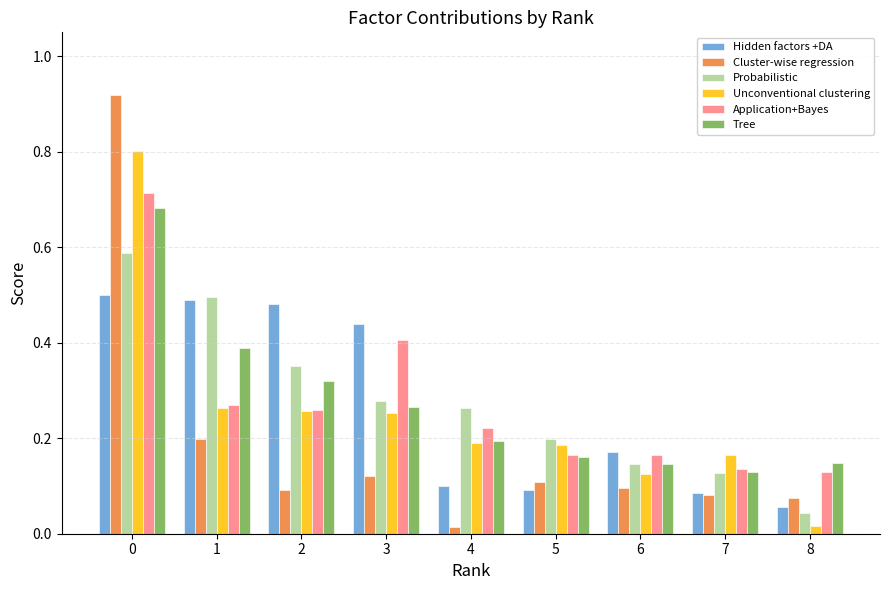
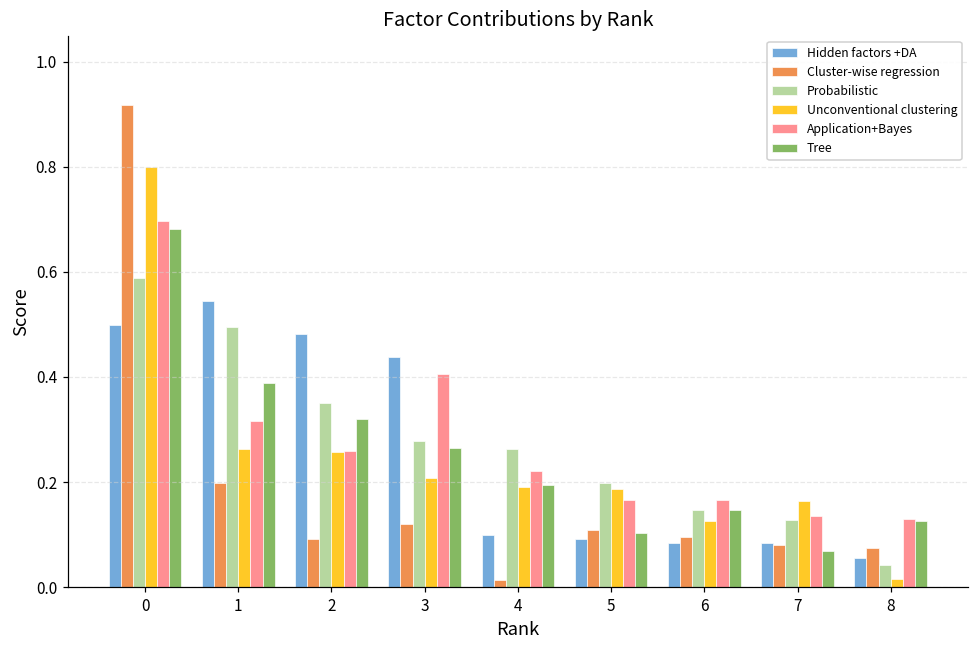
  {
    "Hidden factors +DA": {
      "0": 0.50,
-     "1": 0.49,
+     "1": 0.54,
      "2": 0.48,
      "3": 0.44,
      "4": 0.10,
      "5": 0.09,
-     "6": 0.17,
+     "6": 0.08,
      "7": 0.08,
      "8": 0.06
    },
    "Cluster-wise regression": {
      "0": 0.92,
      "1": 0.20,
      "2": 0.09,
      "3": 0.12,
      "4": 0.01,
      "5": 0.11,
      "6": 0.10,
      "7": 0.08,
      "8": 0.08
    },
    "Probabilistic": {
      "0": 0.59,
      "1": 0.50,
      "2": 0.35,
      "3": 0.28,
      "4": 0.26,
      "5": 0.20,
      "6": 0.15,
      "7": 0.13,
      "8": 0.04
    },
    "Unconventional clustering": {
      "0": 0.80,
      "1": 0.26,
      "2": 0.26,
-     "3": 0.25,
+     "3": 0.21,
      "4": 0.19,
      "5": 0.19,
      "6": 0.13,
      "7": 0.16,
      "8": 0.02
    },
    "Application+Bayes": {
-     "0": 0.71,
-     "1": 0.27,
+     "0": 0.70,
+     "1": 0.32,
      "2": 0.26,
      "3": 0.40,
      "4": 0.22,
      "5": 0.17,
      "6": 0.17,
      "7": 0.14,
      "8": 0.13
    },
    "Tree": {
      "0": 0.68,
      "1": 0.39,
      "2": 0.32,
      "3": 0.26,
      "4": 0.19,
-     "5": 0.16,
+     "5": 0.10,
      "6": 0.15,
-     "7": 0.13,
-     "8": 0.15
+     "7": 0.07,
+     "8": 0.13
    }
  }
